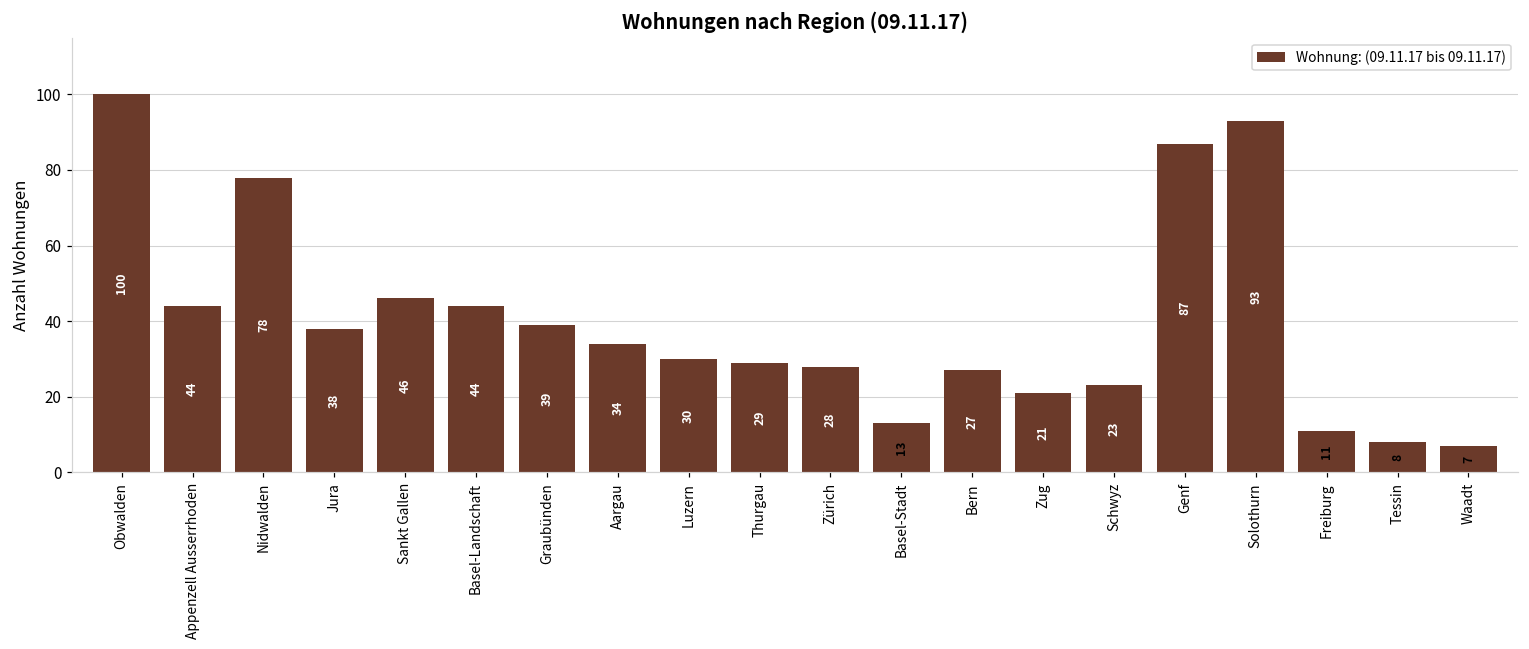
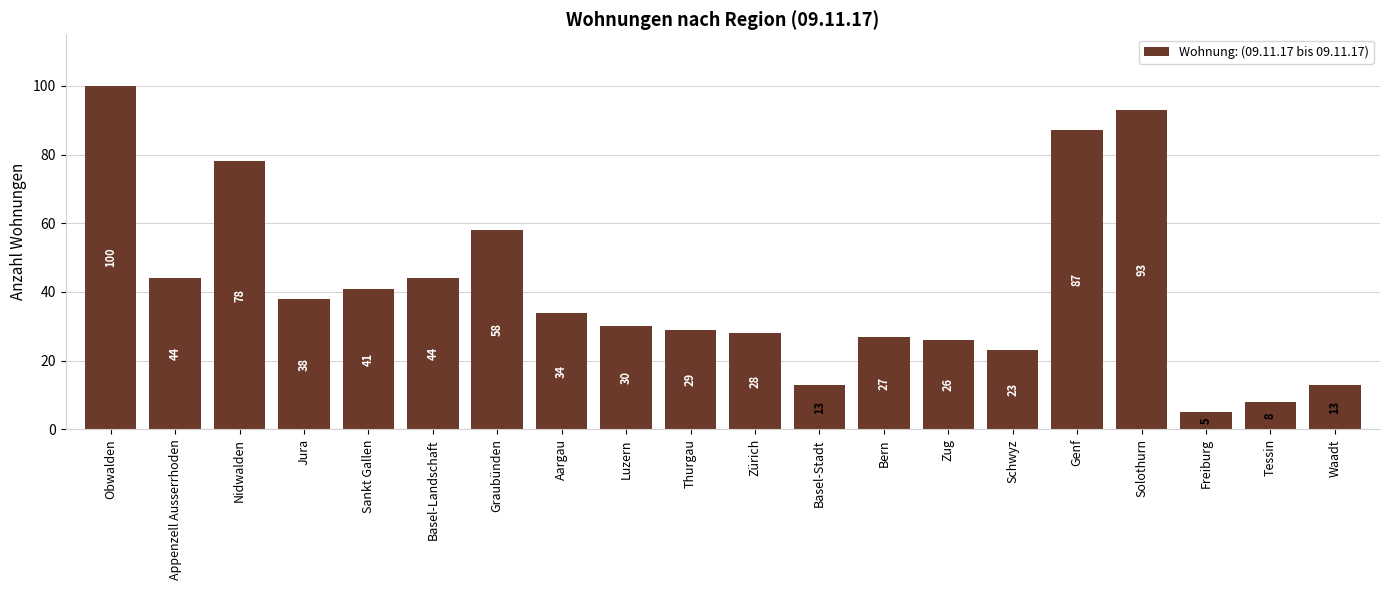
  {
    "Obwalden": 100,
    "Appenzell Ausserrhoden": 44,
    "Nidwalden": 78,
    "Jura": 38,
-   "Sankt Gallen": 46,
+   "Sankt Gallen": 41,
    "Basel-Landschaft": 44,
-   "Graubünden": 39,
+   "Graubünden": 58,
    "Aargau": 34,
    "Luzern": 30,
    "Thurgau": 29,
    "Zürich": 28,
    "Basel-Stadt": 13,
    "Bern": 27,
-   "Zug": 21,
+   "Zug": 26,
    "Schwyz": 23,
    "Genf": 87,
    "Solothurn": 93,
-   "Freiburg": 11,
+   "Freiburg": 5,
    "Tessin": 8,
-   "Waadt": 7
+   "Waadt": 13
  }
